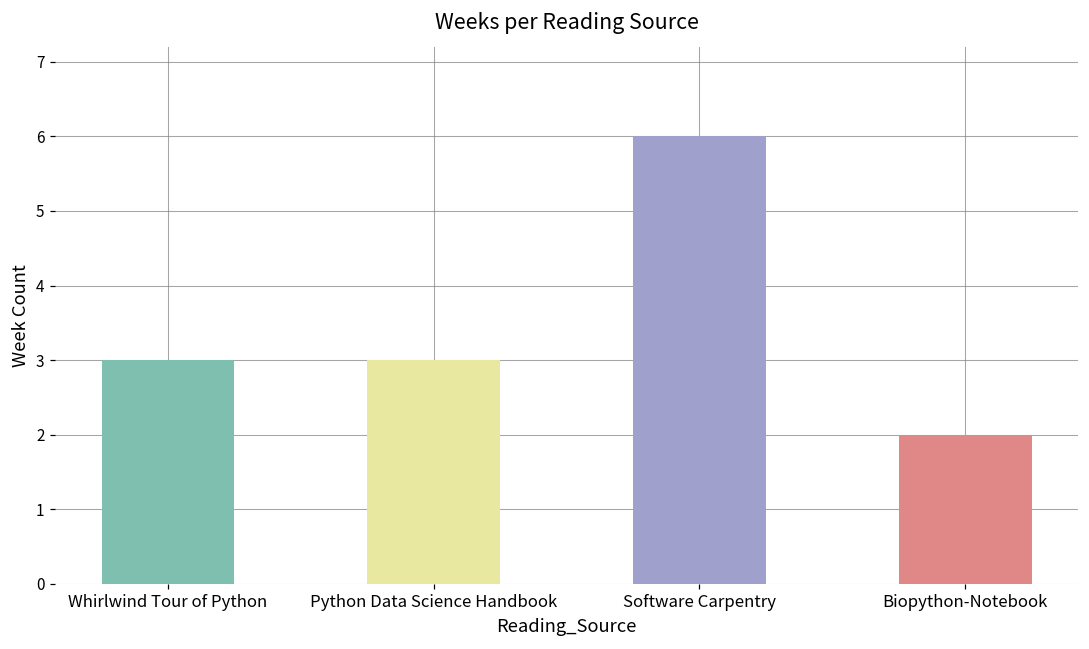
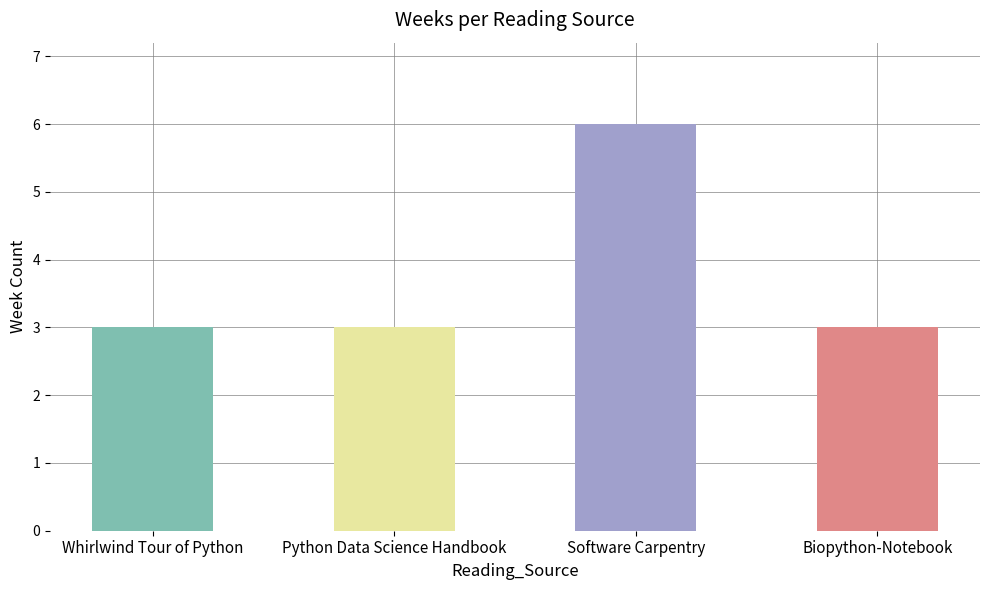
  {
    "Whirlwind Tour of Python": 3,
    "Python Data Science Handbook": 3,
    "Software Carpentry": 6,
-   "Biopython-Notebook": 2
+   "Biopython-Notebook": 3
  }
